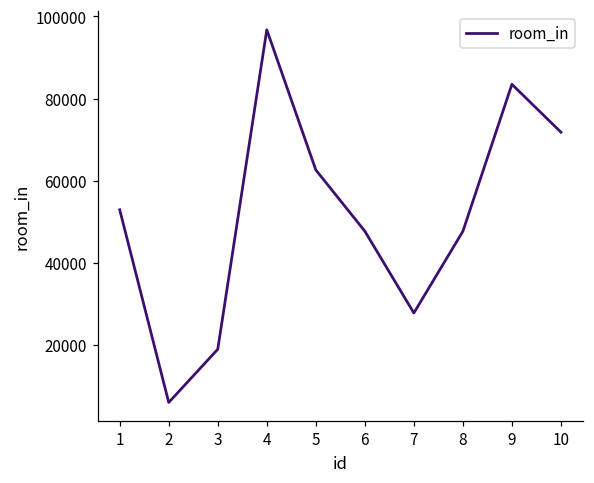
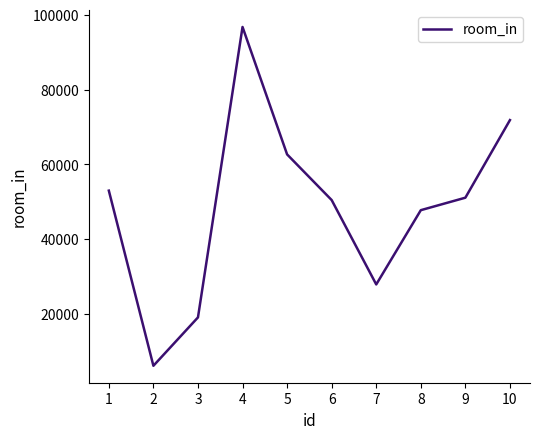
  {
    "1": 53000,
    "2": 6000,
    "3": 19000,
    "4": 97000,
    "5": 63000,
-   "6": 48000,
+   "6": 50000,
    "7": 28000,
    "8": 48000,
-   "9": 83000,
+   "9": 51000,
    "10": 72000
  }
